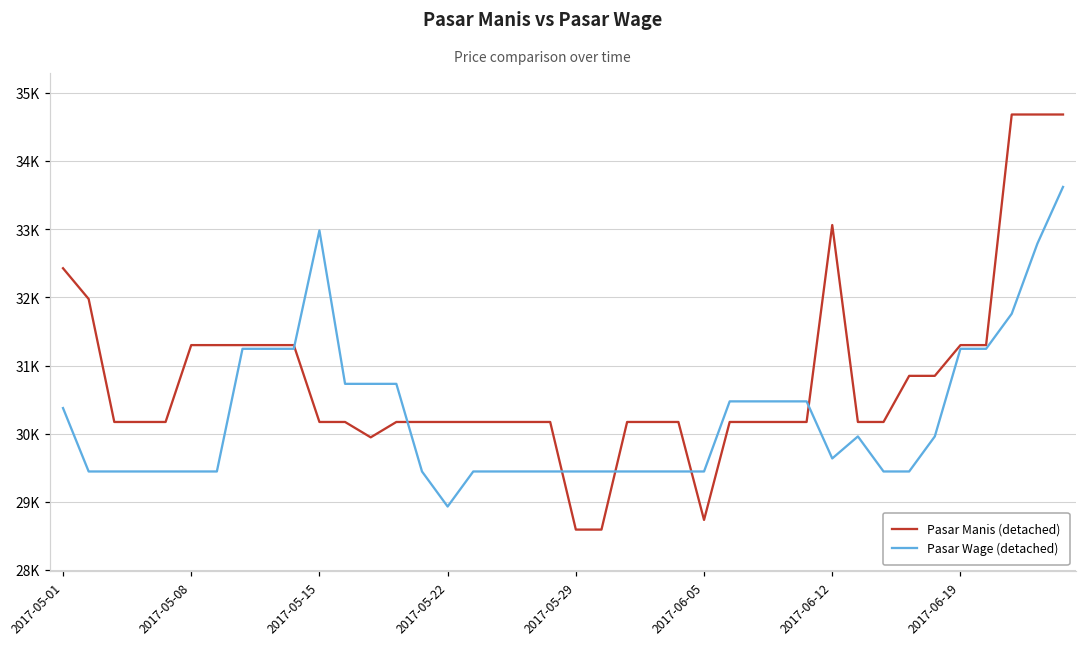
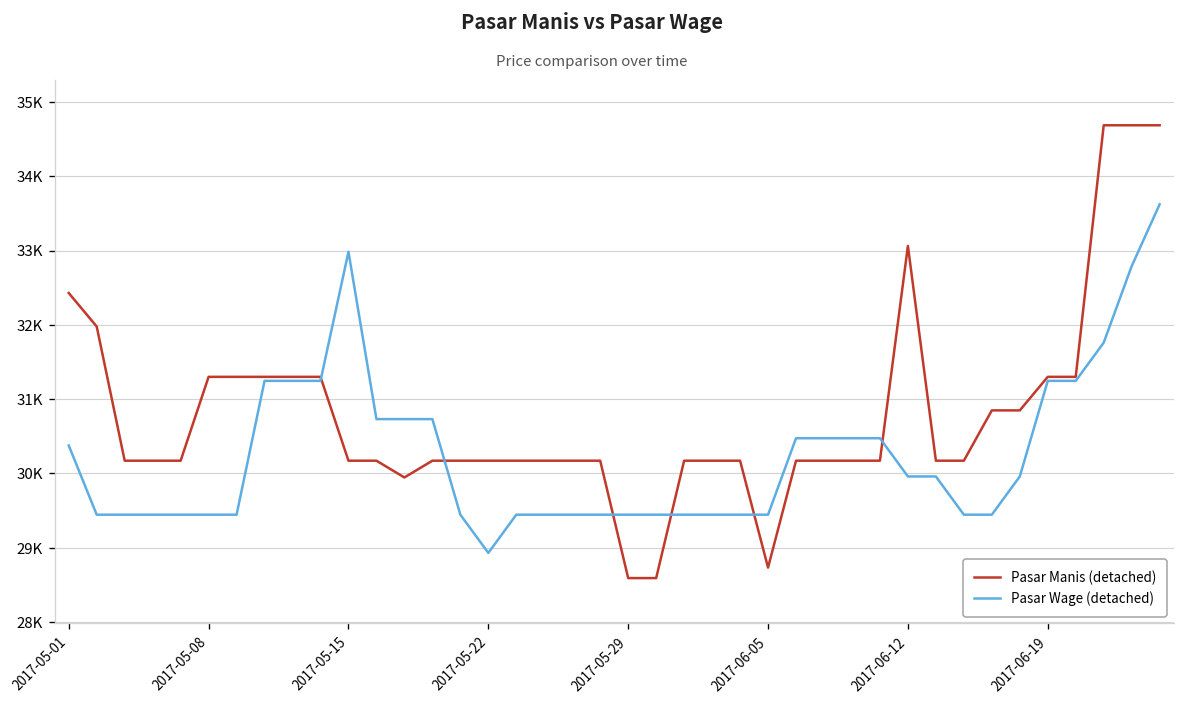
  {
    "Pasar Manis (detached)": {
      "2017-05-01": 32400,
      "2017-05-08": 31300,
      "2017-05-15": 30200,
      "2017-05-22": 30200,
      "2017-05-29": 28600,
      "2017-06-05": 28700,
      "2017-06-12": 33100,
      "2017-06-19": 31300
    },
    "Pasar Wage (detached)": {
      "2017-05-01": 30400,
      "2017-05-08": 29400,
      "2017-05-15": 33000,
      "2017-05-22": 28900,
      "2017-05-29": 29400,
      "2017-06-05": 29400,
-     "2017-06-12": 29600,
+     "2017-06-12": 30000,
      "2017-06-19": 31200
    }
  }
